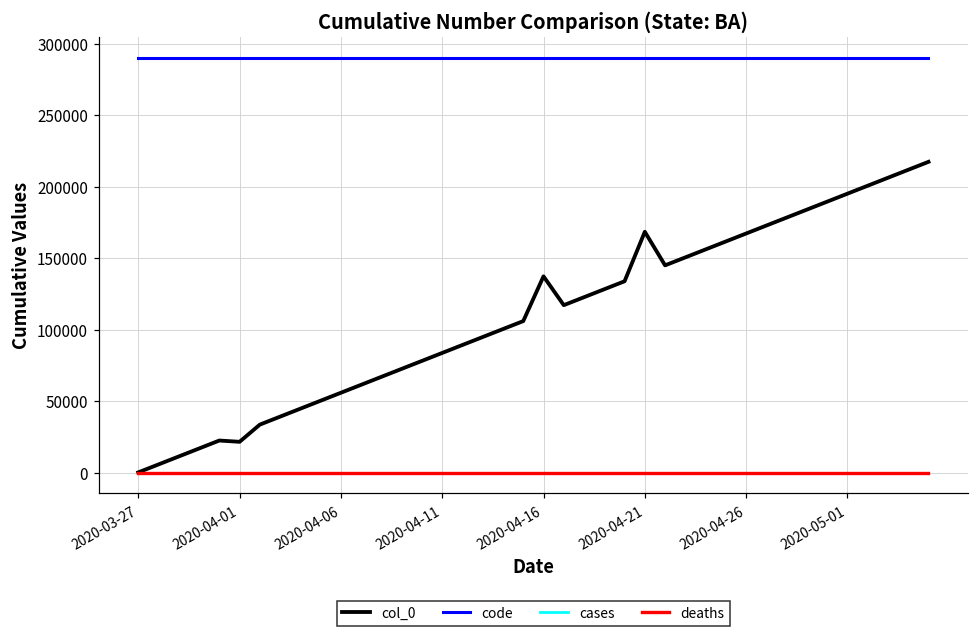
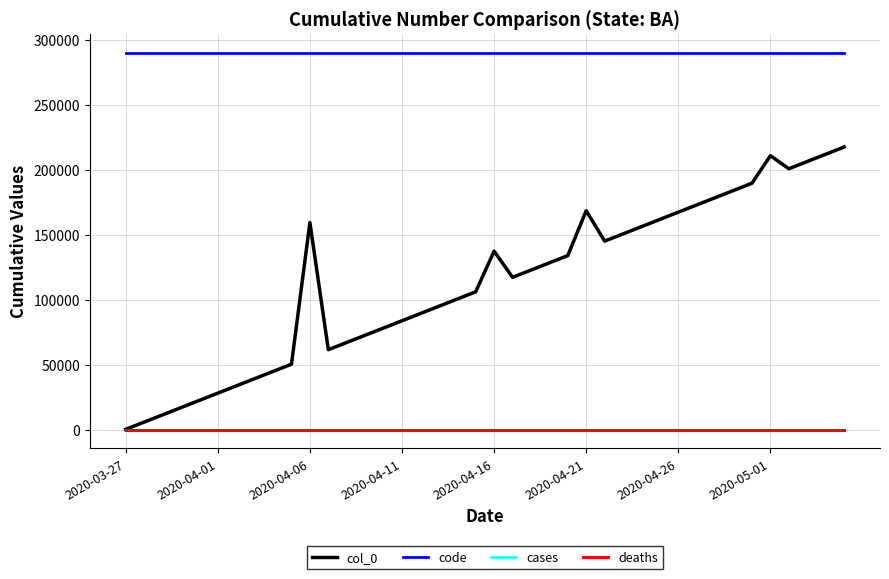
  {
    "col_0": {
-     "2020-04-01": 22000,
-     "2020-04-06": 56000,
+     "2020-04-01": 28000,
+     "2020-04-06": 159000,
      "2020-04-11": 84000,
      "2020-04-16": 137000,
      "2020-04-21": 169000,
      "2020-04-26": 167000,
-     "2020-05-01": 195000
+     "2020-05-01": 211000
    },
    "code": {
      "2020-03-27": 290000,
      "2020-04-01": 290000,
      "2020-04-06": 290000,
      "2020-04-11": 290000,
      "2020-04-16": 290000,
      "2020-04-21": 290000,
      "2020-04-26": 290000,
      "2020-05-01": 290000
    },
    "deaths": {
      "2020-04-01": 0,
      "2020-04-06": 0,
      "2020-04-11": 0,
      "2020-04-16": 0,
      "2020-04-21": 0,
      "2020-04-26": 0,
      "2020-05-01": 0
    }
  }
